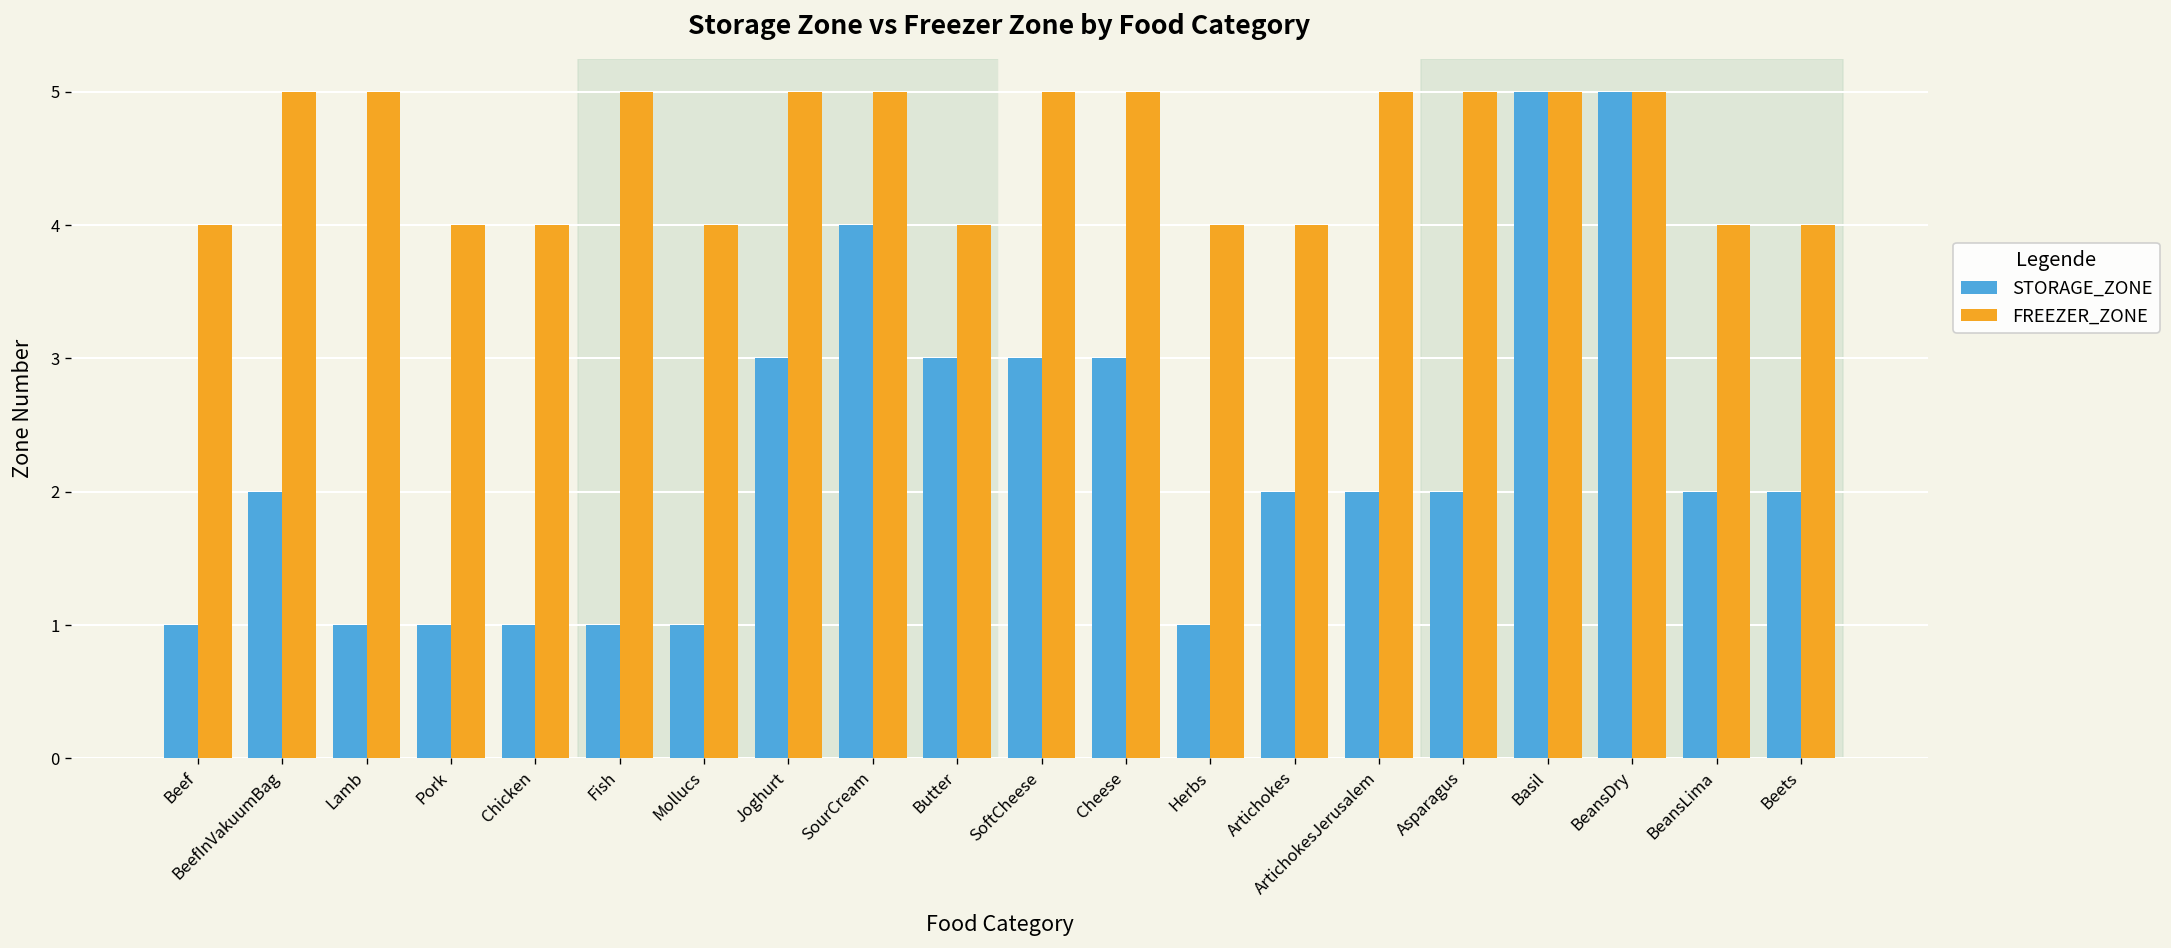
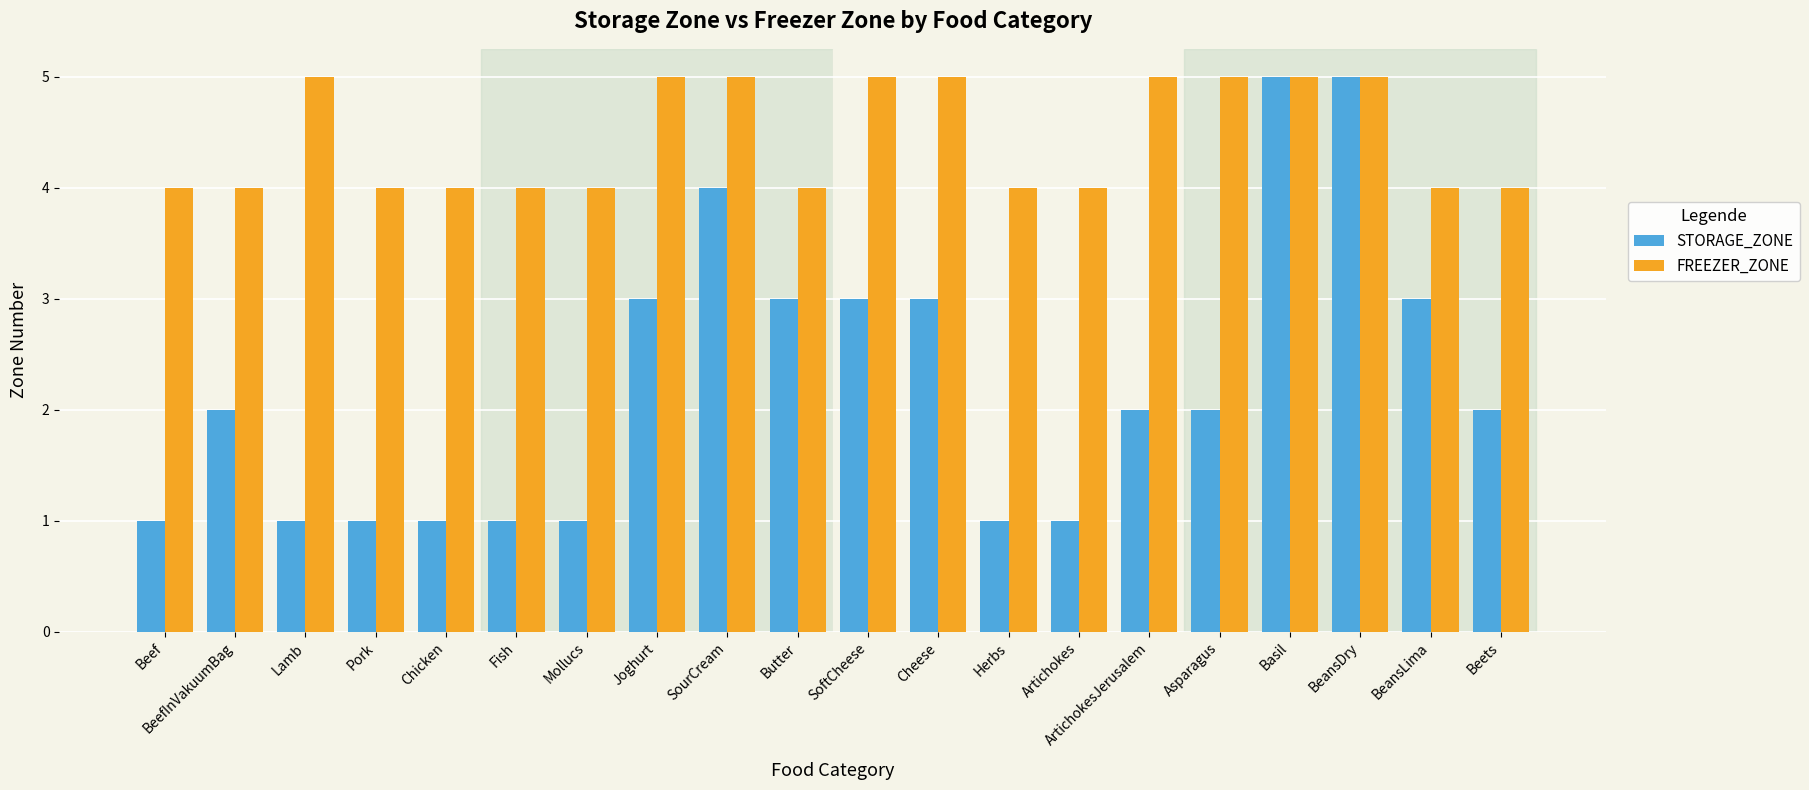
  {
    "STORAGE_ZONE": {
      "Beef": 1,
      "BeefInVakuumBag": 2,
      "Lamb": 1,
      "Pork": 1,
      "Chicken": 1,
      "Fish": 1,
      "Mollucs": 1,
      "Joghurt": 3,
      "SourCream": 4,
      "Butter": 3,
      "SoftCheese": 3,
      "Cheese": 3,
      "Herbs": 1,
-     "Artichokes": 2,
+     "Artichokes": 1,
      "ArtichokesJerusalem": 2,
      "Asparagus": 2,
      "Basil": 5,
      "BeansDry": 5,
-     "BeansLima": 2,
+     "BeansLima": 3,
      "Beets": 2
    },
    "FREEZER_ZONE": {
      "Beef": 4,
-     "BeefInVakuumBag": 5,
+     "BeefInVakuumBag": 4,
      "Lamb": 5,
      "Pork": 4,
      "Chicken": 4,
-     "Fish": 5,
+     "Fish": 4,
      "Mollucs": 4,
      "Joghurt": 5,
      "SourCream": 5,
      "Butter": 4,
      "SoftCheese": 5,
      "Cheese": 5,
      "Herbs": 4,
      "Artichokes": 4,
      "ArtichokesJerusalem": 5,
      "Asparagus": 5,
      "Basil": 5,
      "BeansDry": 5,
      "BeansLima": 4,
      "Beets": 4
    }
  }
